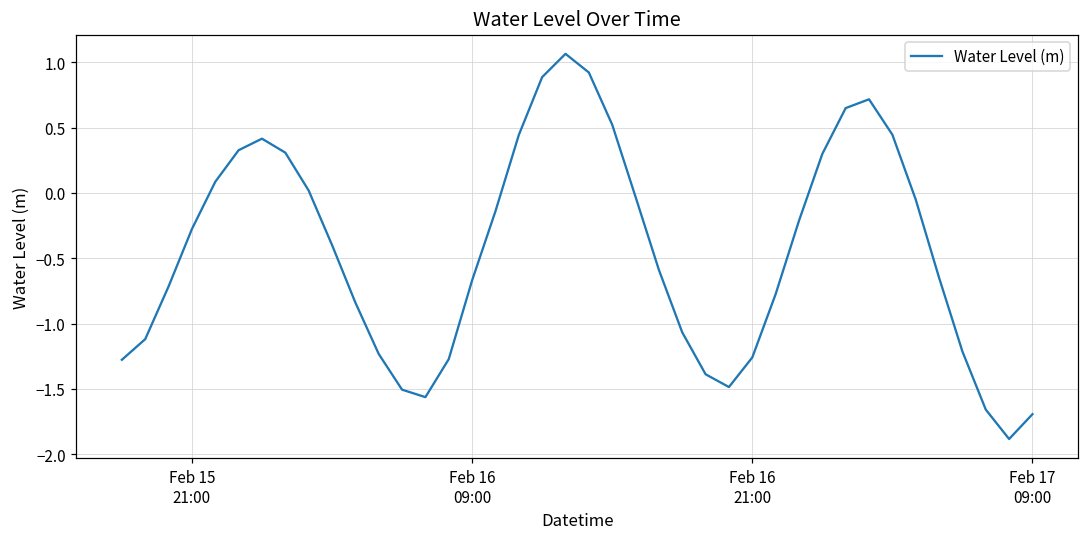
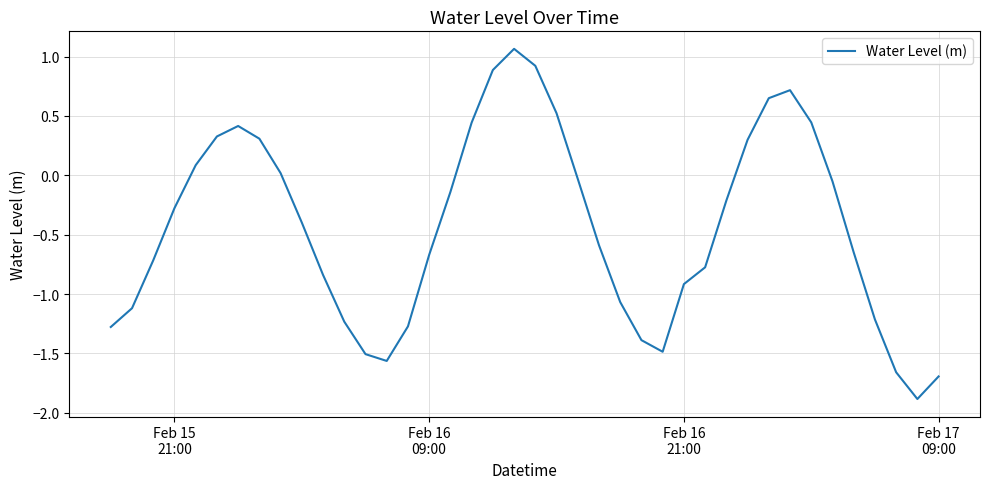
  {
    "Feb 15 21:00": -0.28,
    "Feb 16 09:00": -0.67,
-   "Feb 16 21:00": -1.26,
+   "Feb 16 21:00": -0.92,
    "Feb 17 09:00": -1.69
  }
